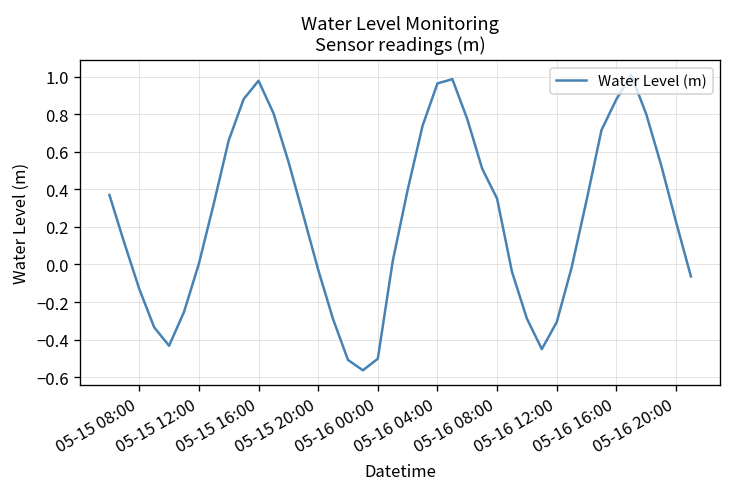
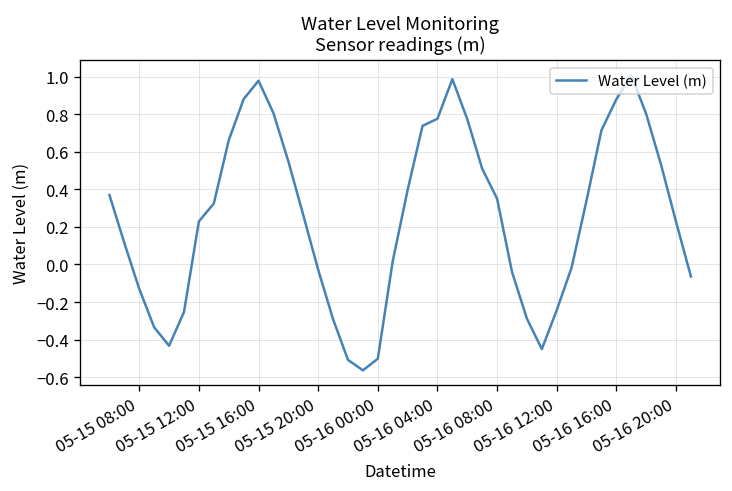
  {
    "05-15 08:00": -0.13,
-   "05-15 12:00": 0.00,
+   "05-15 12:00": 0.23,
    "05-15 16:00": 0.98,
    "05-15 20:00": -0.03,
    "05-16 00:00": -0.50,
-   "05-16 04:00": 0.96,
+   "05-16 04:00": 0.78,
    "05-16 08:00": 0.35,
-   "05-16 12:00": -0.31,
+   "05-16 12:00": -0.24,
    "05-16 16:00": 0.88,
    "05-16 20:00": 0.23
  }
